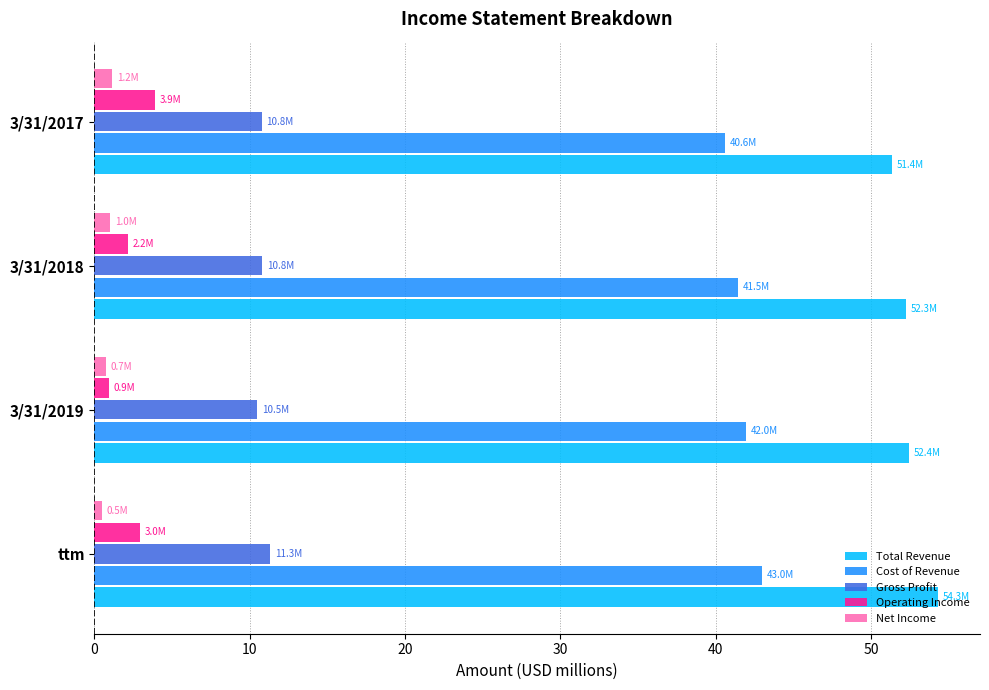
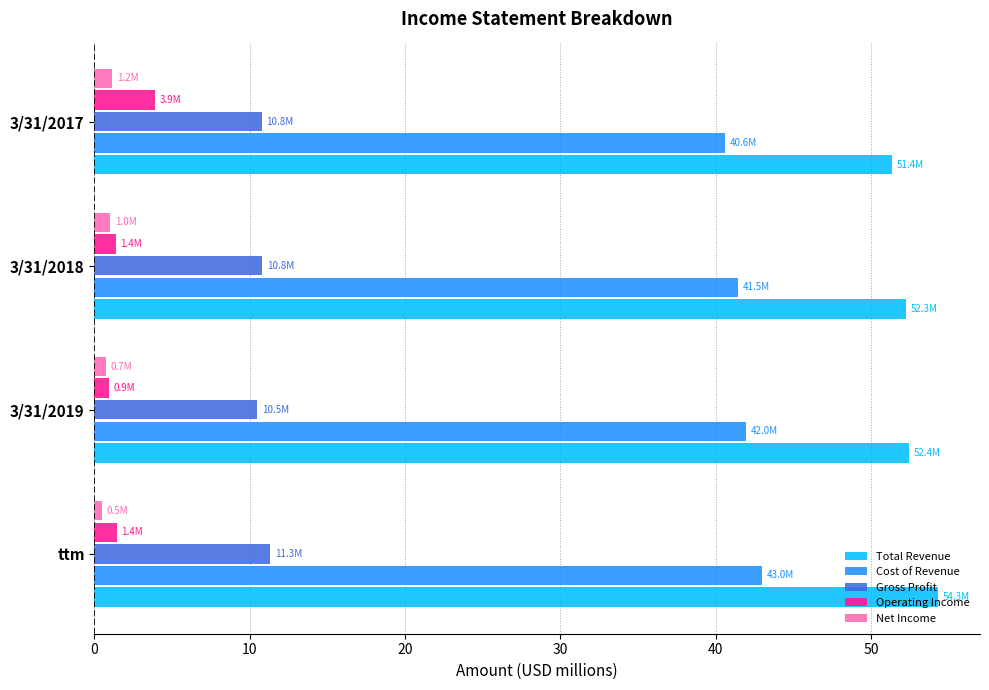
  {
    "Gross Profit": {
      "3/31/2017": "10.8M",
      "3/31/2018": "10.8M",
      "3/31/2019": "10.5M",
      "ttm": "11.3M"
    },
    "Operating Income": {
      "3/31/2017": "3.9M",
-     "3/31/2018": "2.2M",
+     "3/31/2018": "1.4M",
      "3/31/2019": "0.9M",
-     "ttm": "3.0M"
+     "ttm": "1.4M"
    },
    "Net Income": {
      "3/31/2017": "1.2M",
      "3/31/2018": "1.0M",
      "3/31/2019": "0.7M",
      "ttm": "0.5M"
    }
  }
